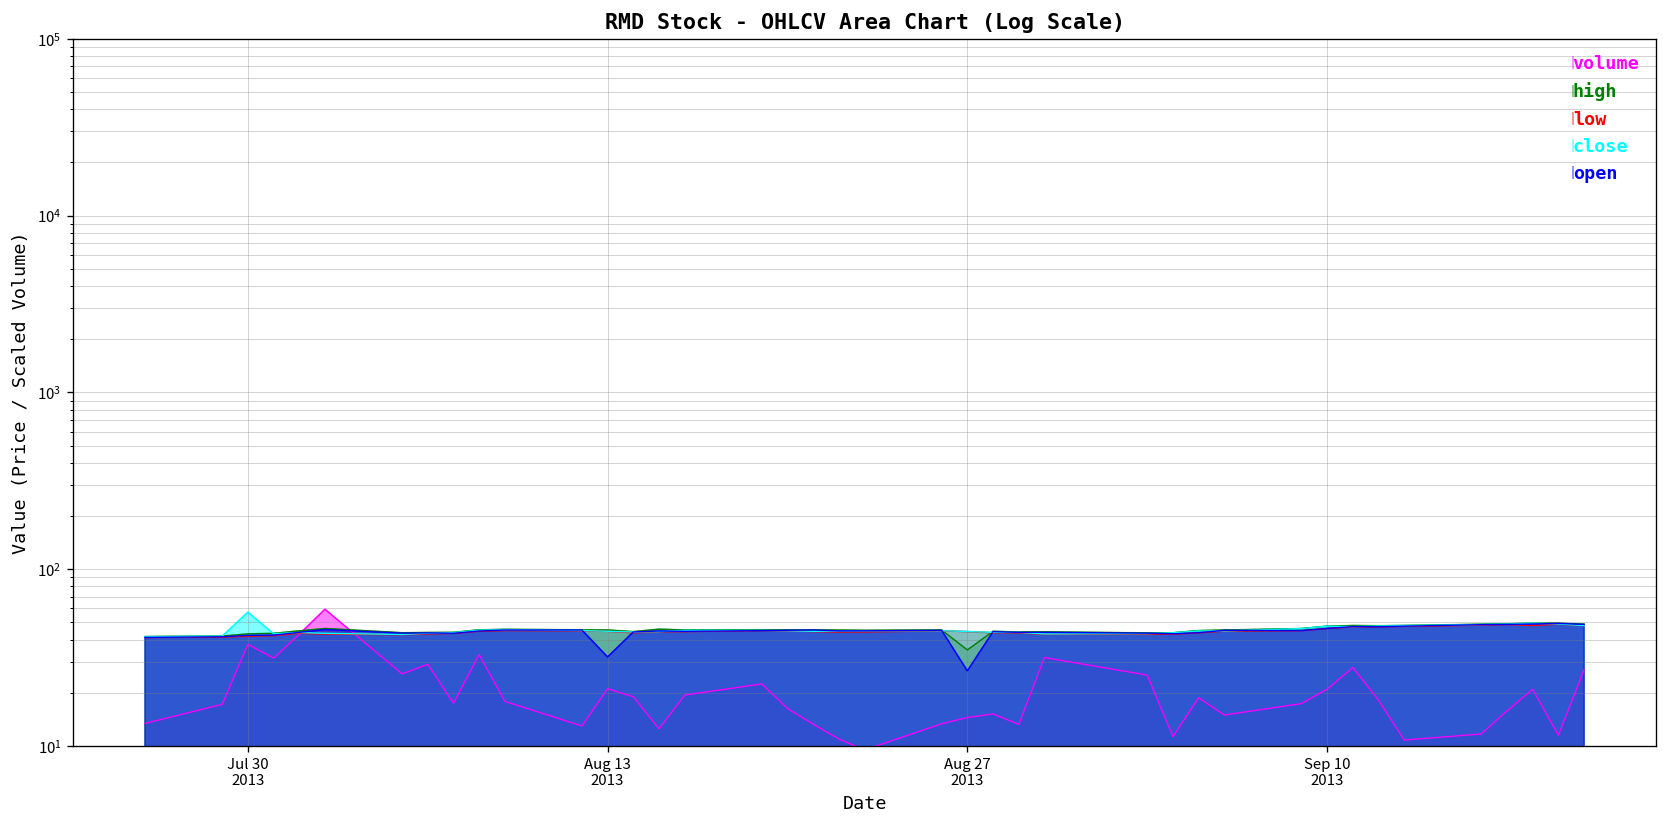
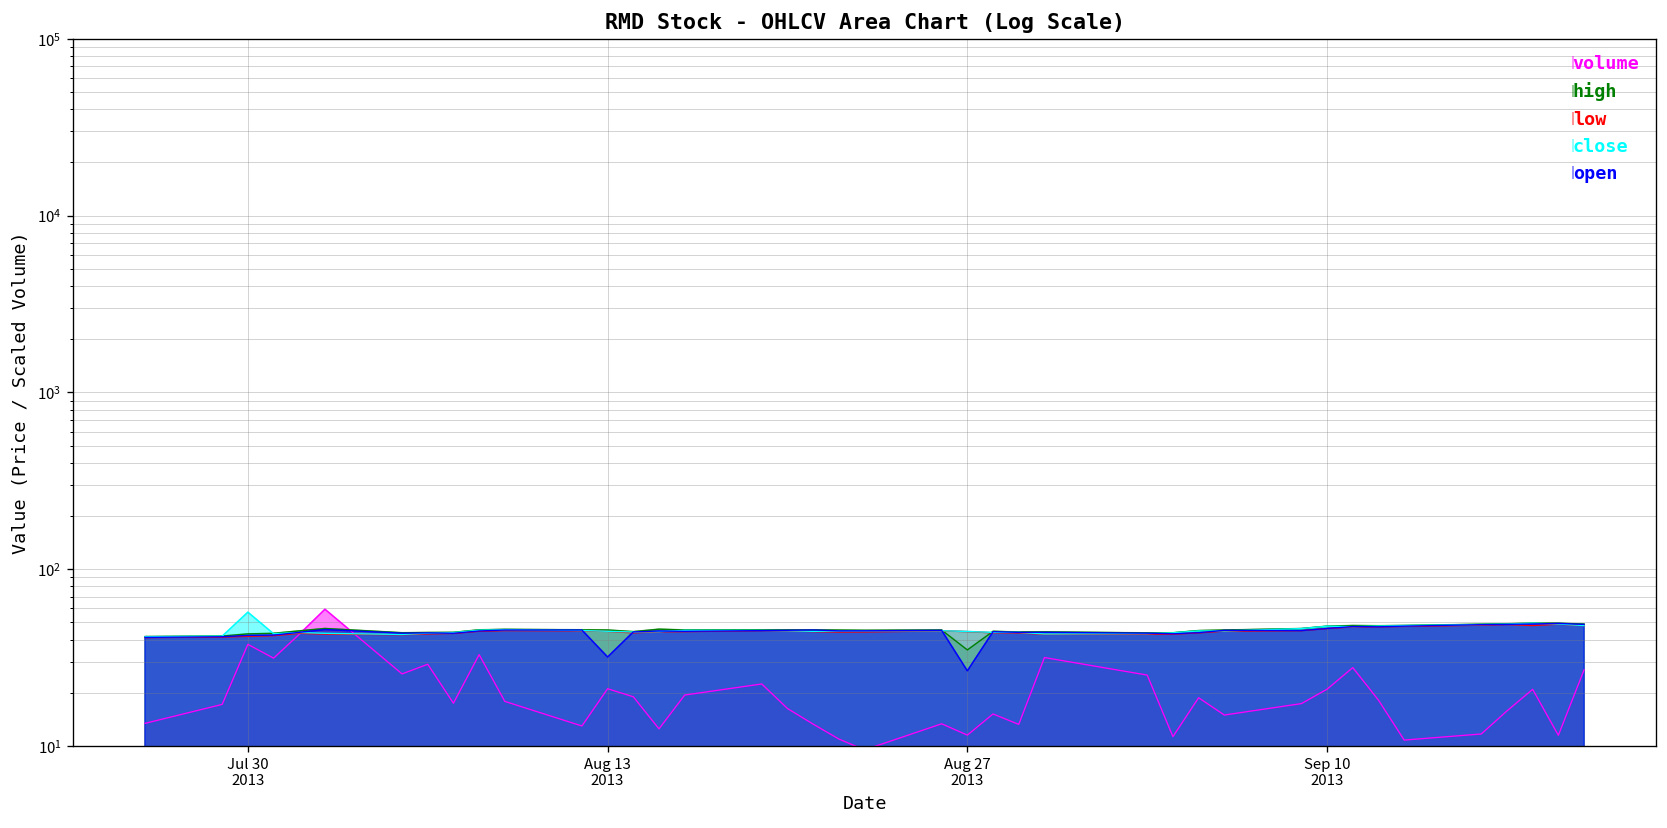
  {
    "volume": {
      "Jul 30 2013": 38,
      "Aug 13 2013": 21,
-     "Aug 27 2013": 14,
+     "Aug 27 2013": 12,
      "Sep 10 2013": 21
    },
    "high": {
      "Aug 27 2013": 35
    },
    "close": {
      "Jul 30 2013": 57
    },
    "open": {
      "Aug 13 2013": 32,
      "Aug 27 2013": 27
    }
  }
